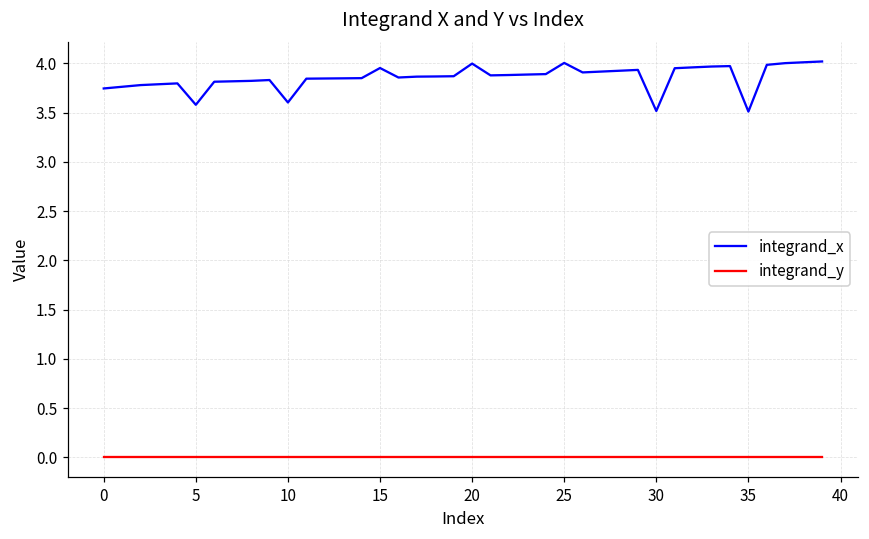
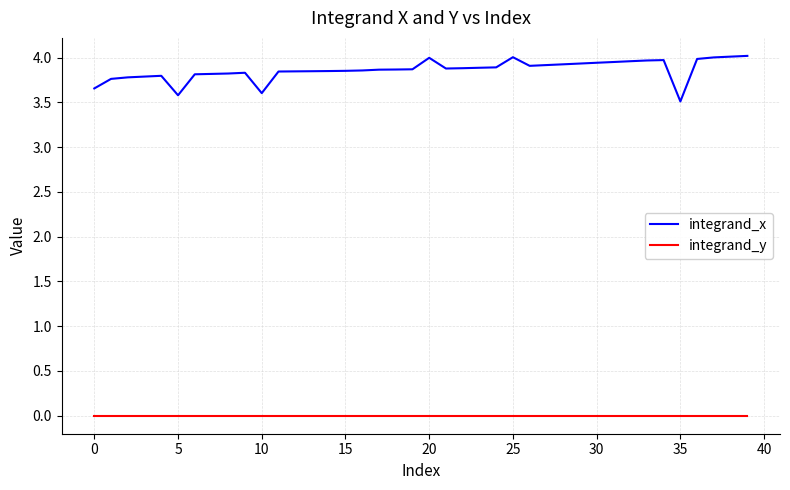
  {
    "integrand_x": {
-     "0": 3.75,
+     "0": 3.66,
      "5": 3.6,
      "10": 3.6,
-     "15": 4.0,
+     "15": 3.9,
      "20": 4.0,
      "25": 4.0,
-     "30": 3.5,
+     "30": 3.9,
      "35": 3.5
    },
    "integrand_y": {
      "0": 0.0,
      "5": 0.0,
      "10": 0.0,
      "15": 0.0,
      "20": 0.0,
      "25": 0.0,
      "30": 0.0,
      "35": 0.0
    }
  }
